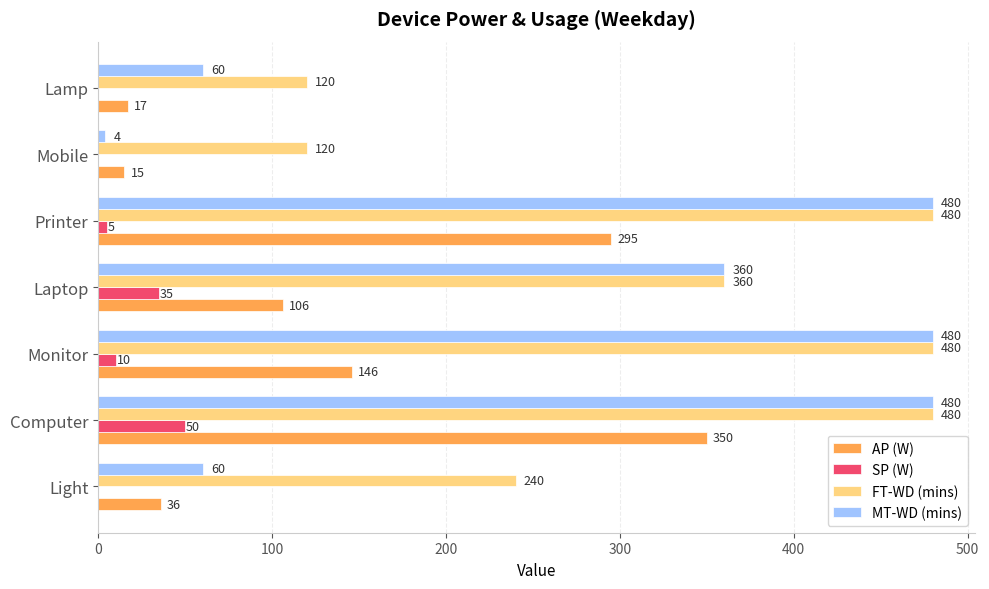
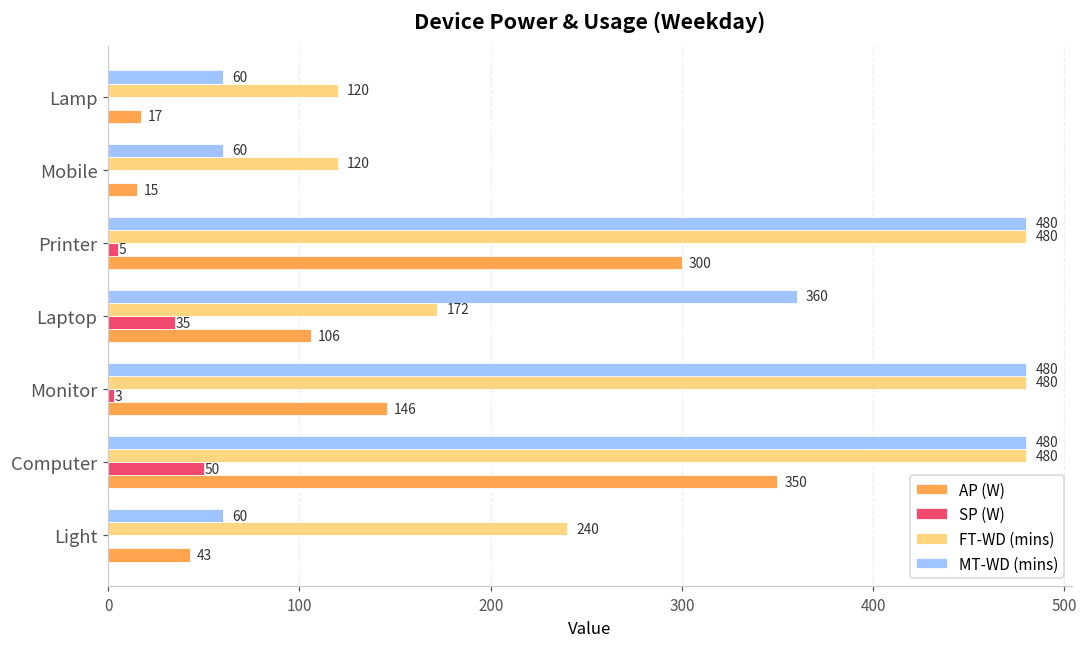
  {
    "AP (W)": {
      "Lamp": 17,
      "Mobile": 15,
-     "Printer": 295,
+     "Printer": 300,
      "Laptop": 106,
      "Monitor": 146,
      "Computer": 350,
-     "Light": 36
+     "Light": 43
    },
    "SP (W)": {
      "Printer": 5,
      "Laptop": 35,
-     "Monitor": 10,
+     "Monitor": 3,
      "Computer": 50
    },
    "FT-WD (mins)": {
      "Lamp": 120,
      "Mobile": 120,
      "Printer": 480,
-     "Laptop": 360,
+     "Laptop": 172,
      "Monitor": 480,
      "Computer": 480,
      "Light": 240
    },
    "MT-WD (mins)": {
      "Lamp": 60,
-     "Mobile": 4,
+     "Mobile": 60,
      "Printer": 480,
      "Laptop": 360,
      "Monitor": 480,
      "Computer": 480,
      "Light": 60
    }
  }
